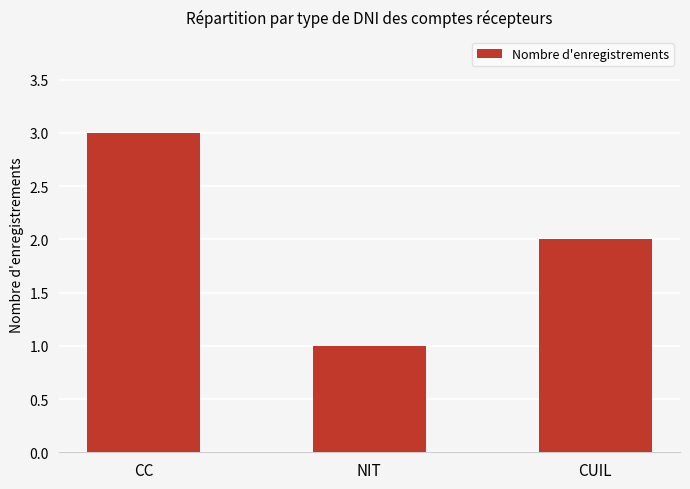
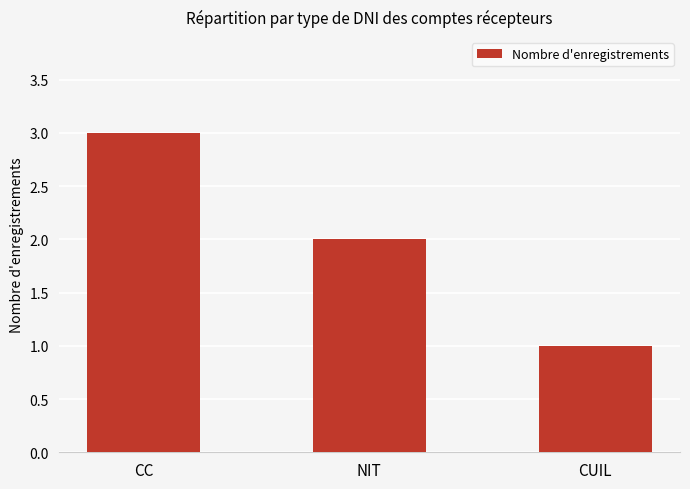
  {
    "CC": 3,
-   "NIT": 1,
-   "CUIL": 2
+   "NIT": 2,
+   "CUIL": 1
  }
